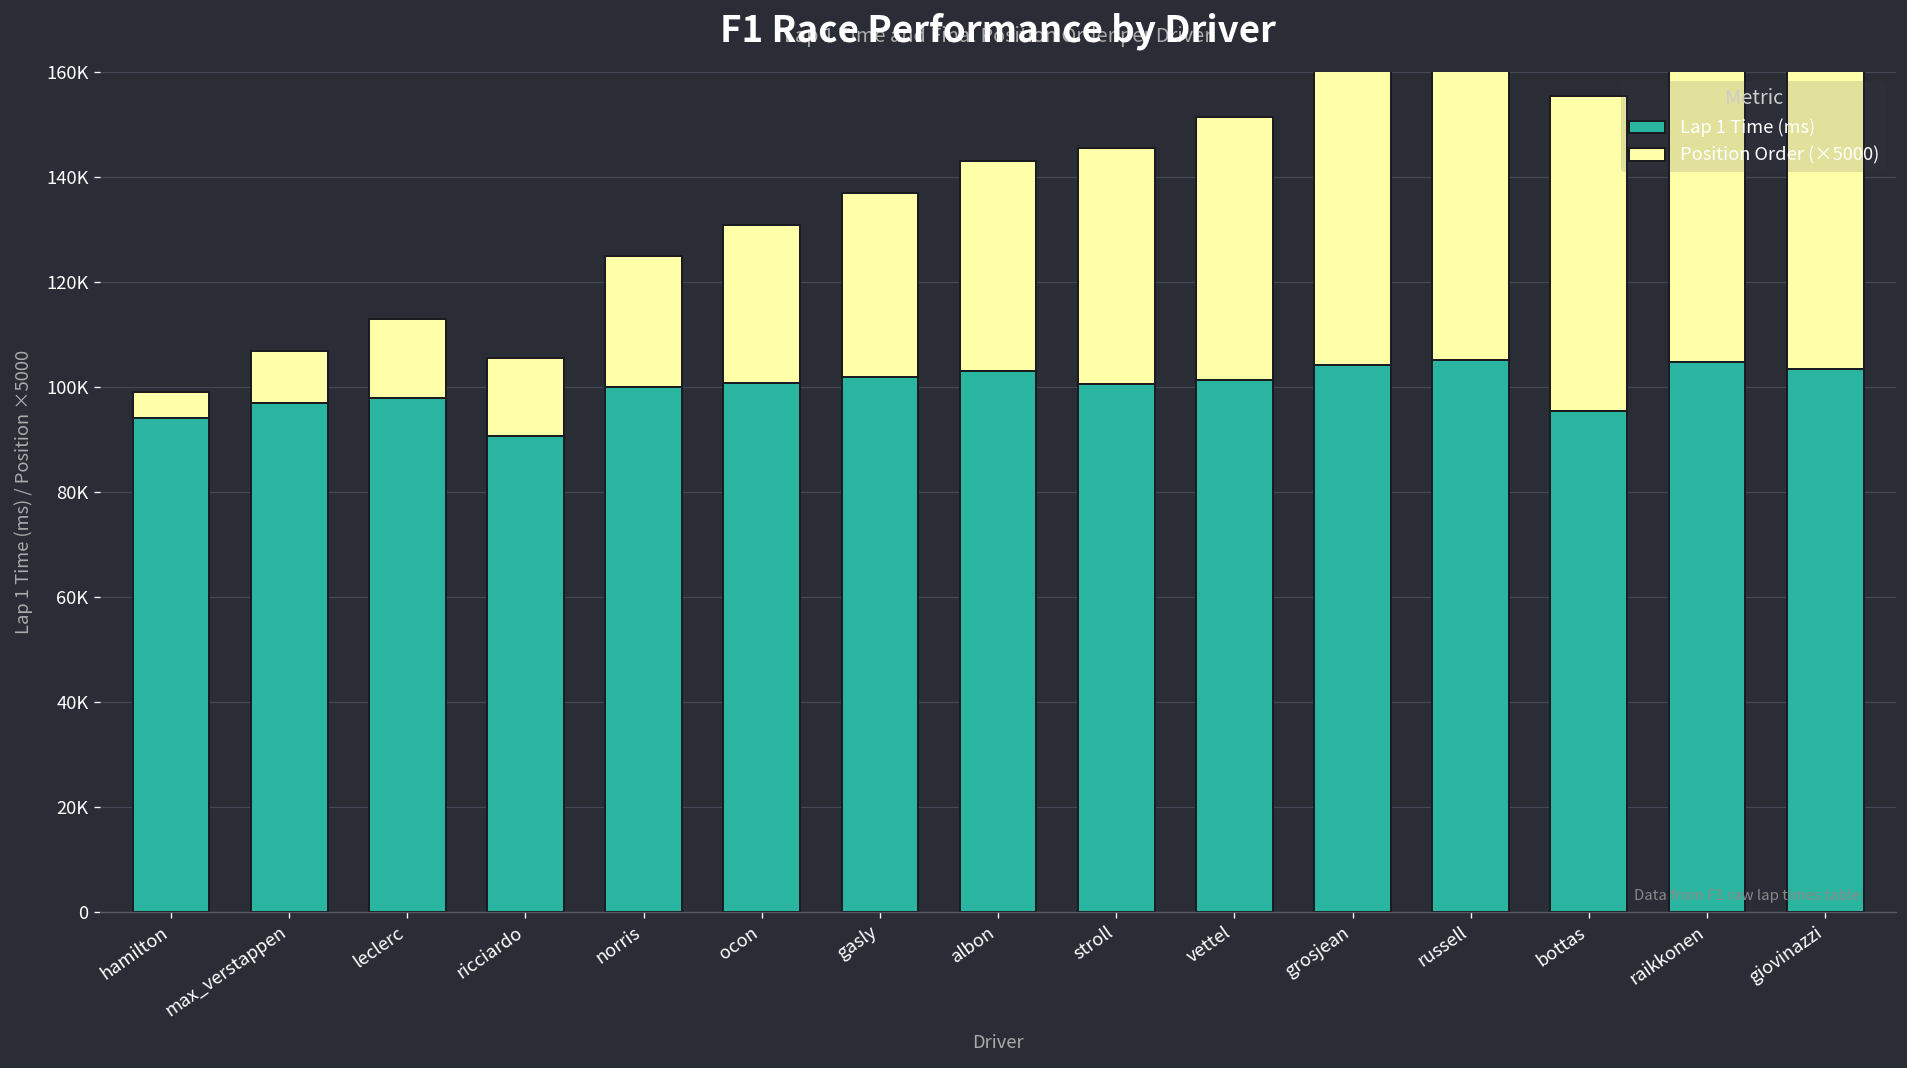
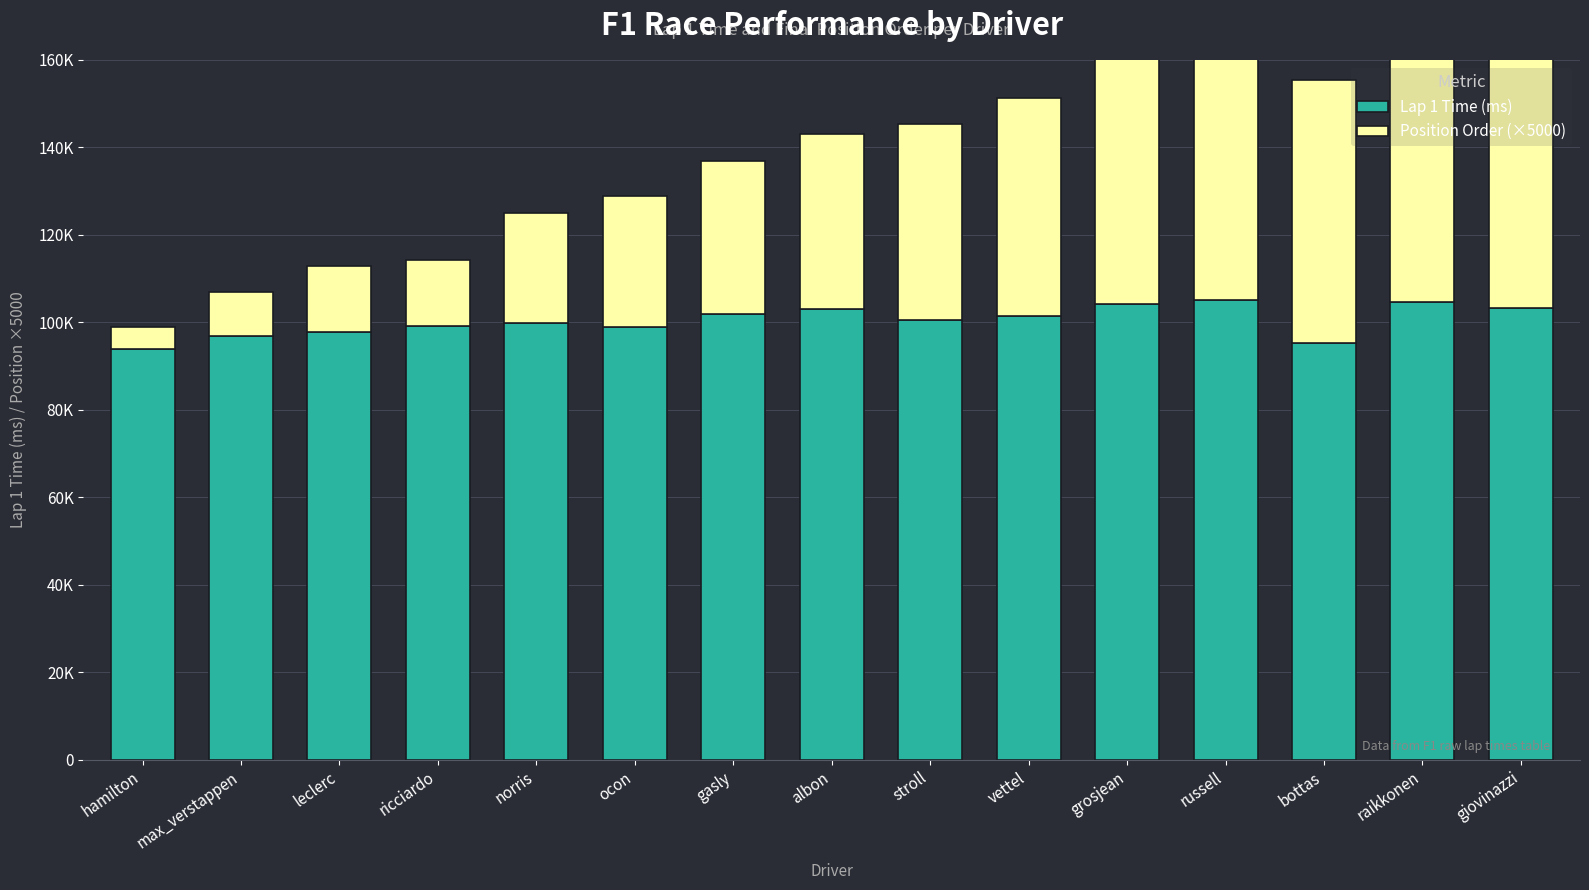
  {
    "Lap 1 Time (ms)": {
      "hamilton": 94000,
      "max_verstappen": 97000,
      "leclerc": 98000,
-     "ricciardo": 91000,
+     "ricciardo": 99000,
      "norris": 100000,
-     "ocon": 101000,
+     "ocon": 99000,
      "gasly": 102000,
      "albon": 103000,
      "stroll": 100000,
      "vettel": 101000,
      "grosjean": 104000,
      "russell": 105000,
      "bottas": 95000,
      "raikkonen": 105000,
      "giovinazzi": 103000
    },
    "Position Order (×5000)": {
      "hamilton": 5000,
      "max_verstappen": 10000,
      "leclerc": 15000,
      "ricciardo": 15000,
      "norris": 25000,
      "ocon": 30000,
      "gasly": 35000,
      "albon": 40000,
      "stroll": 45000,
      "vettel": 50000,
      "bottas": 60000
    }
  }
